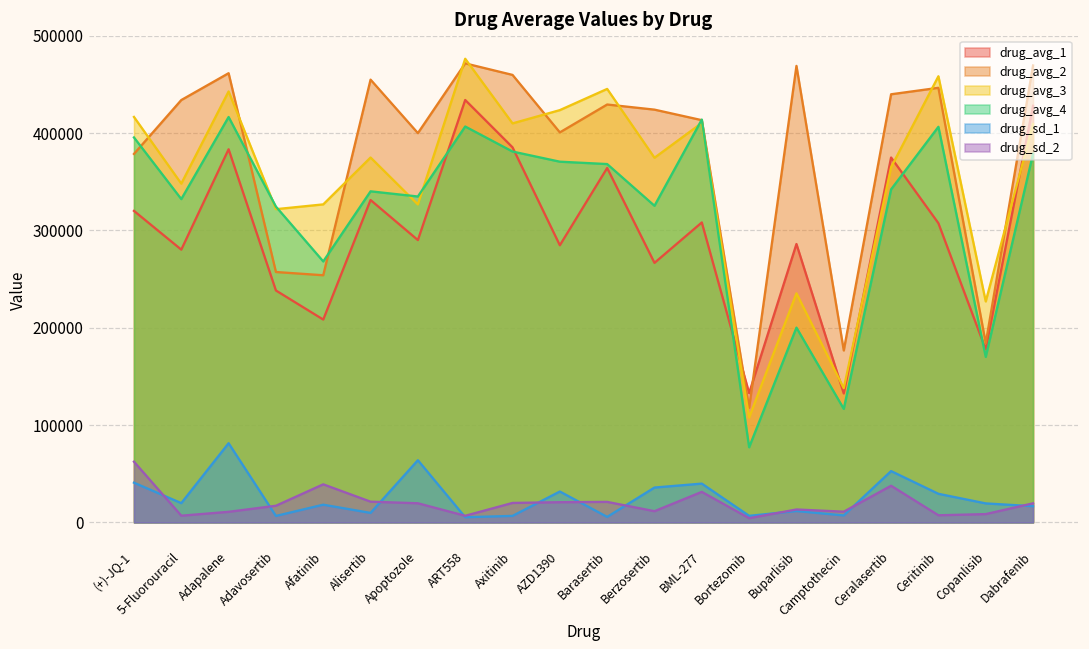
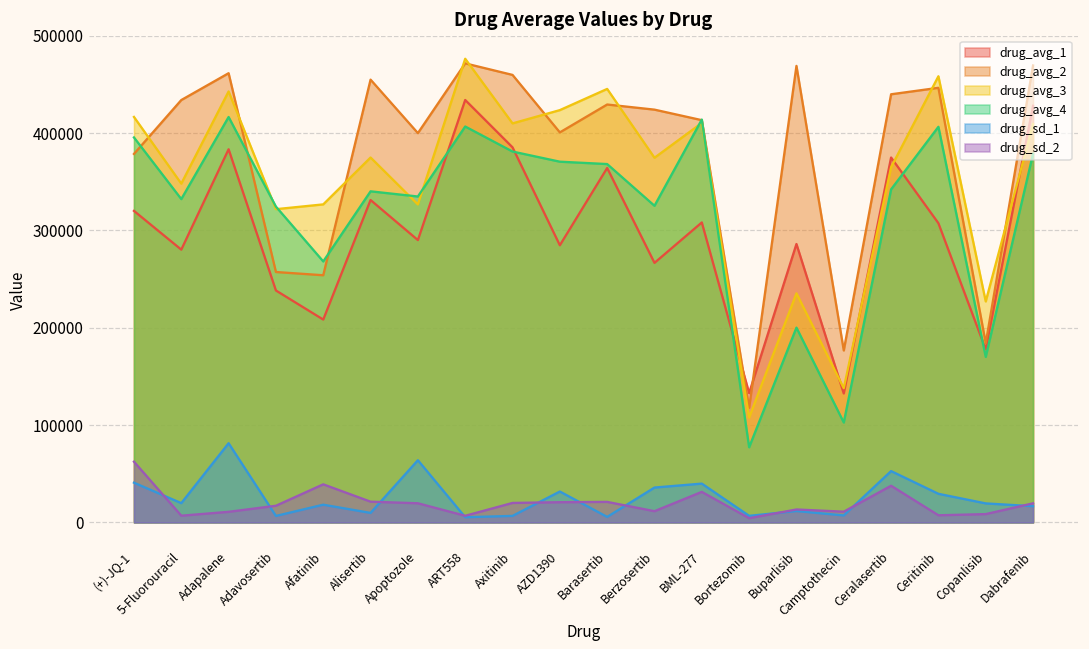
  {
    "drug_avg_4": {
      "(+)-JQ-1": 400000,
      "5-Fluorouracil": 330000,
      "Adapalene": 420000,
      "Afatinib": 270000,
      "Alisertib": 340000,
      "Apoptozole": 330000,
      "ART558": 410000,
      "Axitinib": 380000,
      "AZD1390": 370000,
      "Barasertib": 370000,
      "Berzosertib": 330000,
      "Bortezomib": 80000,
      "Buparlisib": 200000,
-     "Camptothecin": 120000,
+     "Camptothecin": 100000,
      "Ceralasertib": 340000,
      "Ceritinib": 410000,
      "Copanlisib": 170000,
      "Dabrafenib": 380000
    },
    "drug_sd_1": {
      "(+)-JQ-1": 40000,
      "5-Fluorouracil": 20000,
      "Adapalene": 80000,
      "Adavosertib": 10000,
      "Afatinib": 20000,
      "Alisertib": 10000,
      "Apoptozole": 60000,
      "Axitinib": 10000,
      "AZD1390": 30000,
      "Barasertib": 10000,
      "Berzosertib": 40000,
      "BML-277": 40000,
      "Camptothecin": 10000,
      "Ceralasertib": 50000,
      "Ceritinib": 30000,
      "Copanlisib": 20000,
      "Dabrafenib": 20000
    },
    "drug_sd_2": {
      "(+)-JQ-1": 60000,
      "5-Fluorouracil": 10000,
      "Adapalene": 10000,
      "Adavosertib": 20000,
      "Afatinib": 40000,
      "Alisertib": 20000,
      "Apoptozole": 20000,
      "Axitinib": 20000,
      "AZD1390": 20000,
      "Barasertib": 20000,
      "Berzosertib": 10000,
      "BML-277": 30000,
      "Camptothecin": 10000,
      "Ceralasertib": 40000,
      "Ceritinib": 10000,
      "Copanlisib": 10000,
      "Dabrafenib": 20000
    }
  }
